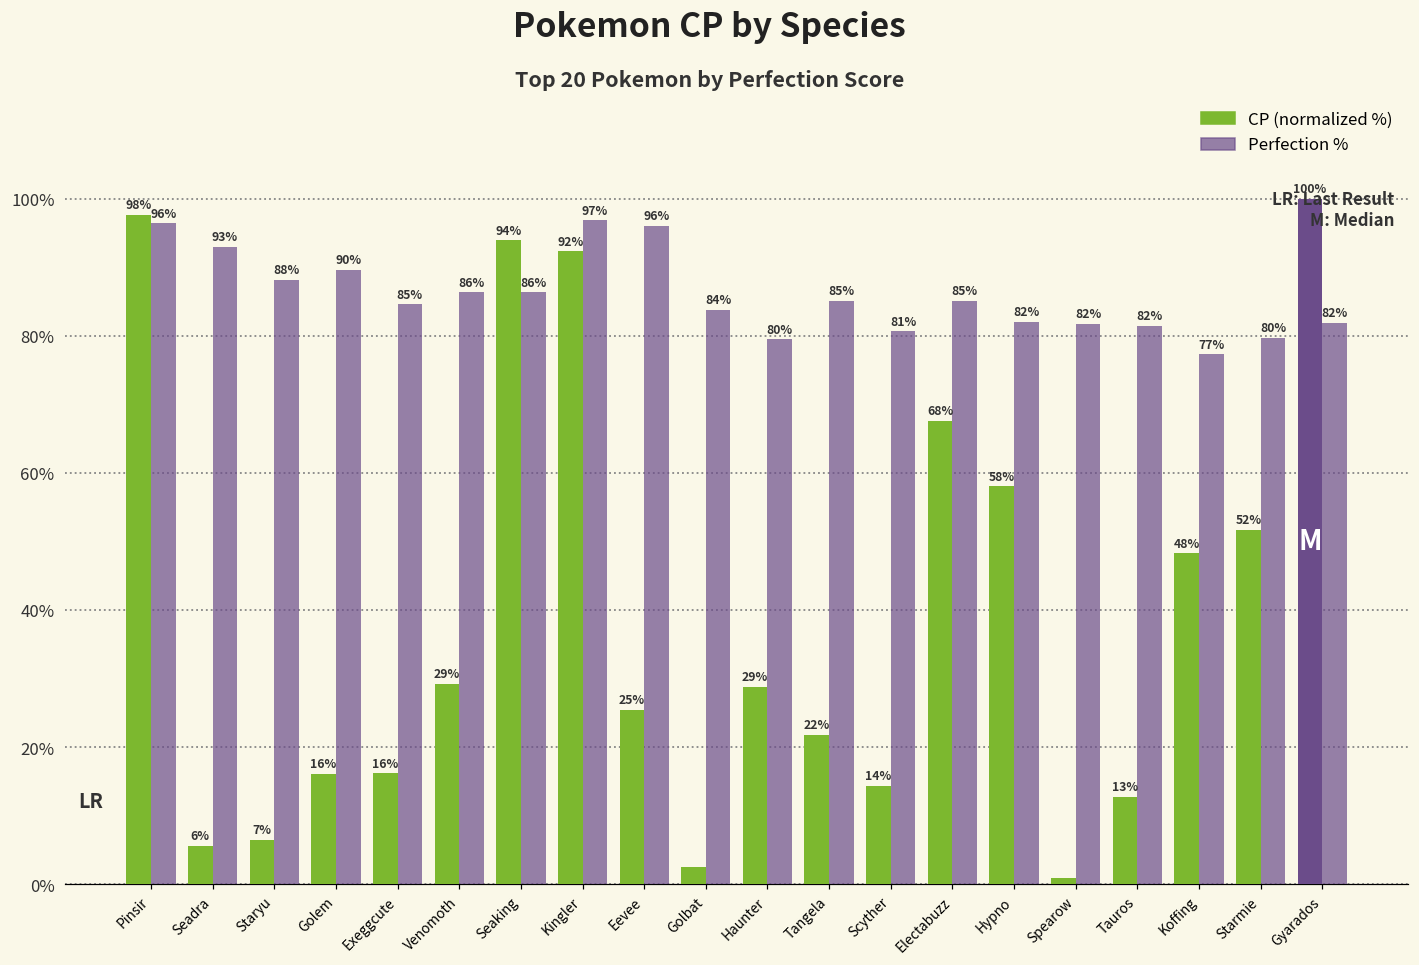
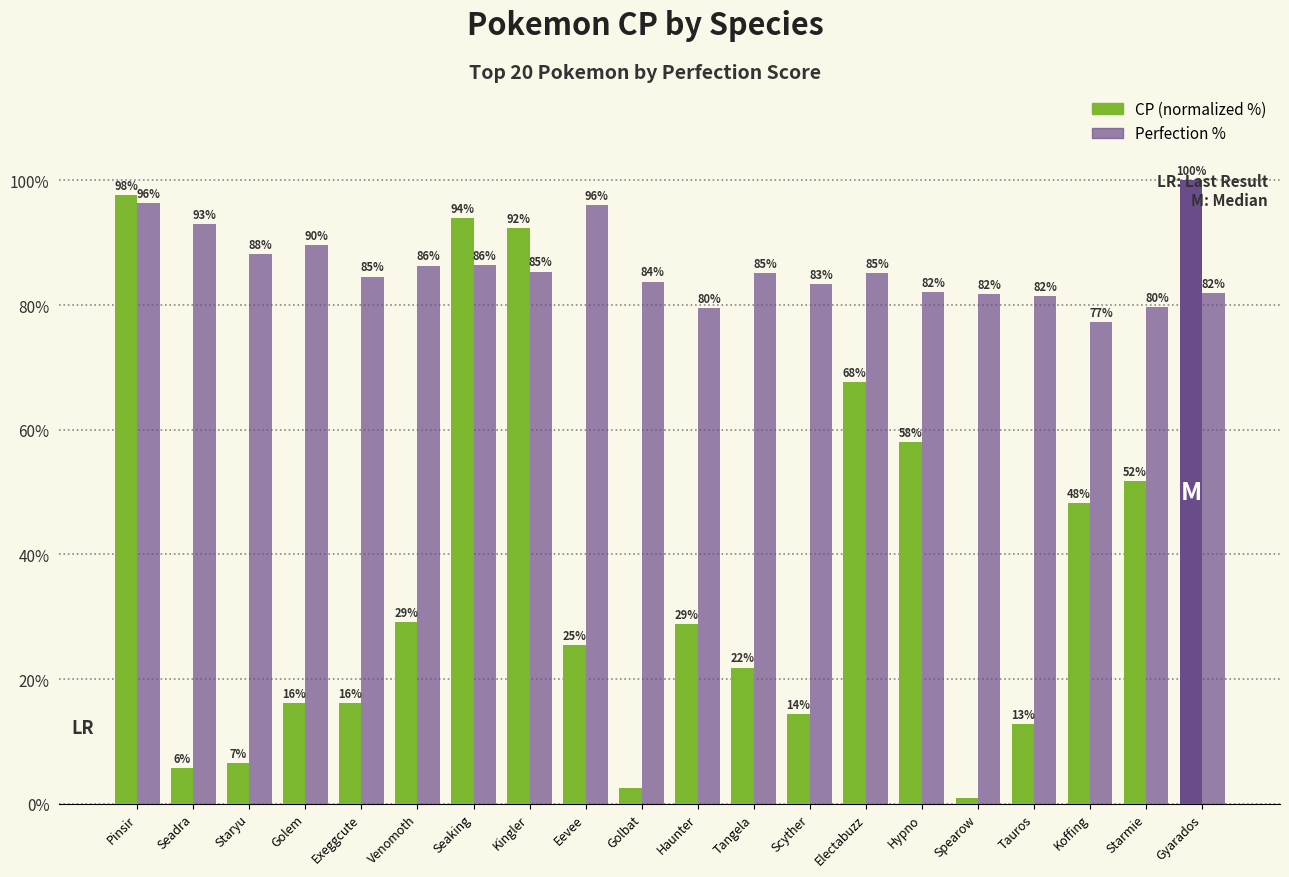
  {
    "CP (normalized %)": {
      "Pinsir": "98%",
      "Seadra": "6%",
      "Staryu": "7%",
      "Golem": "16%",
      "Exeggcute": "16%",
      "Venomoth": "29%",
      "Seaking": "94%",
      "Kingler": "92%",
      "Eevee": "25%",
      "Haunter": "29%",
      "Tangela": "22%",
      "Scyther": "14%",
      "Electabuzz": "68%",
      "Hypno": "58%",
      "Tauros": "13%",
      "Koffing": "48%",
      "Starmie": "52%"
    },
    "Perfection %": {
      "Pinsir": "96%",
      "Seadra": "93%",
      "Staryu": "88%",
      "Golem": "90%",
      "Exeggcute": "85%",
      "Venomoth": "86%",
      "Seaking": "86%",
-     "Kingler": "97%",
+     "Kingler": "85%",
      "Eevee": "96%",
      "Golbat": "84%",
      "Haunter": "80%",
      "Tangela": "85%",
-     "Scyther": "81%",
+     "Scyther": "83%",
      "Electabuzz": "85%",
      "Hypno": "82%",
      "Spearow": "82%",
      "Tauros": "82%",
      "Koffing": "77%",
      "Starmie": "80%",
      "Gyarados": "82%"
    }
  }
